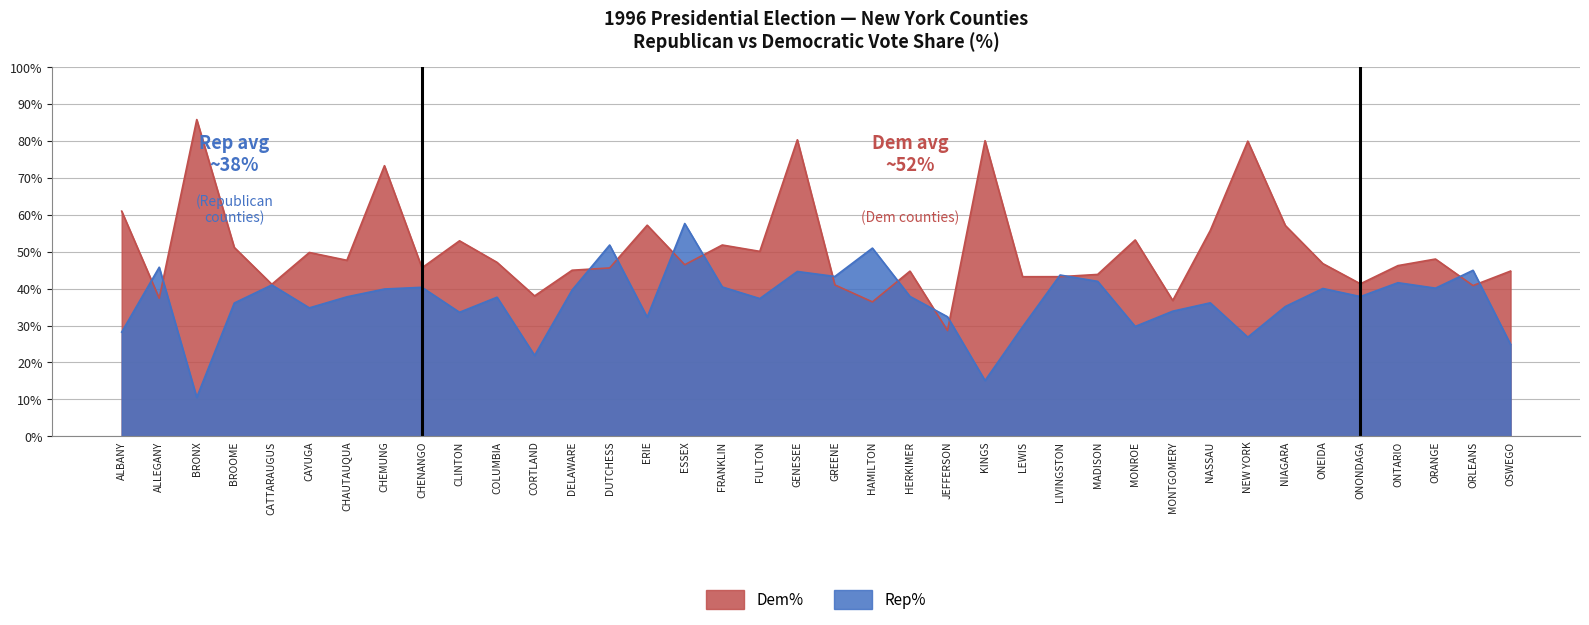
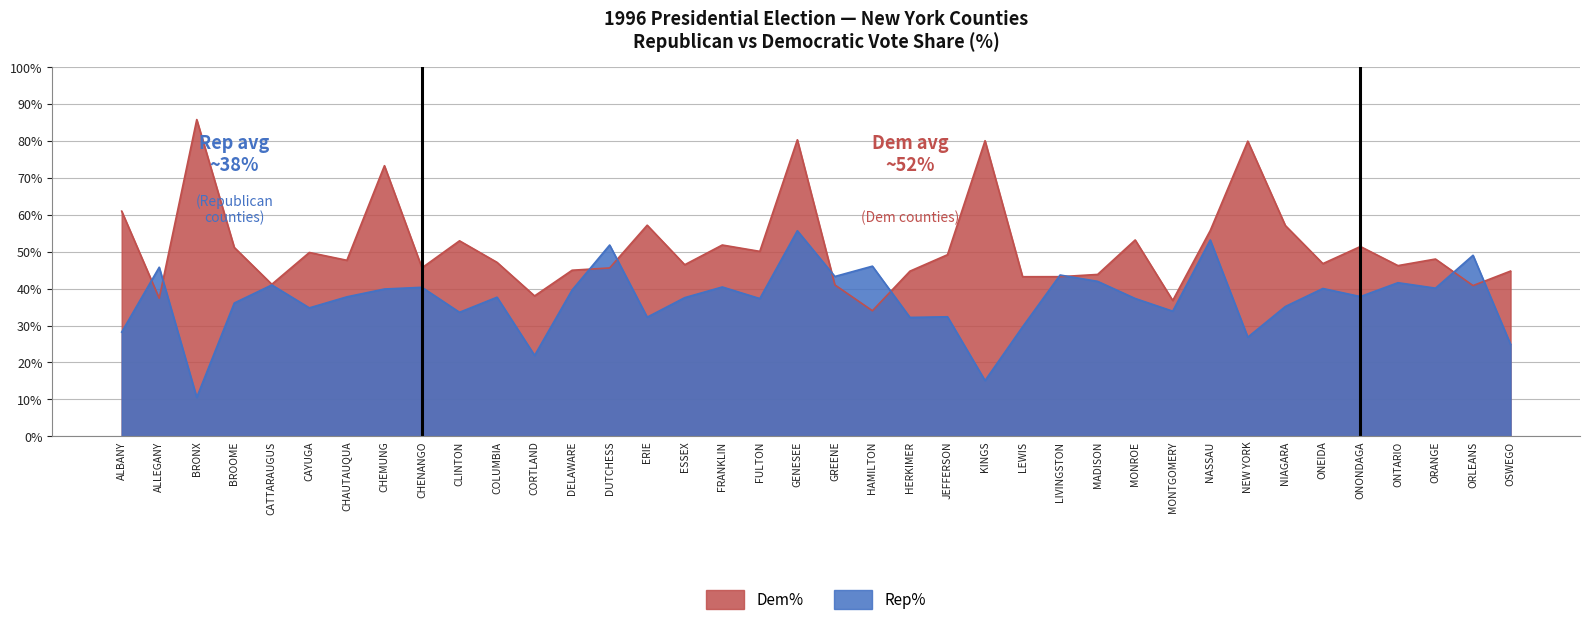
  {
    "Dem%": {
      "ALBANY": "61%",
      "ALLEGANY": "37%",
      "BROOME": "51%",
      "CAYUGA": "50%",
      "CHAUTAUQUA": "48%",
      "CHEMUNG": "73%",
      "CHENANGO": "46%",
      "CLINTON": "53%",
      "COLUMBIA": "47%",
      "CORTLAND": "38%",
      "DELAWARE": "45%",
      "DUTCHESS": "46%",
      "ERIE": "57%",
      "ESSEX": "46%",
      "FRANKLIN": "52%",
      "FULTON": "50%",
      "GENESEE": "80%",
      "GREENE": "41%",
-     "HAMILTON": "36%",
+     "HAMILTON": "34%",
      "HERKIMER": "45%",
-     "JEFFERSON": "29%",
+     "JEFFERSON": "49%",
      "KINGS": "80%",
      "LEWIS": "43%",
      "MADISON": "44%",
      "MONROE": "53%",
      "MONTGOMERY": "37%",
      "NASSAU": "56%",
      "NEW YORK": "80%",
      "NIAGARA": "57%",
      "ONEIDA": "47%",
-     "ONONDAGA": "41%",
+     "ONONDAGA": "51%",
      "ONTARIO": "46%",
      "ORANGE": "48%",
      "ORLEANS": "41%",
      "OSWEGO": "45%"
    },
    "Rep%": {
      "ALBANY": "28%",
      "ALLEGANY": "46%",
      "BRONX": "11%",
      "BROOME": "36%",
      "CAYUGA": "35%",
      "CHAUTAUQUA": "38%",
      "CHEMUNG": "40%",
      "CHENANGO": "40%",
      "CLINTON": "34%",
      "COLUMBIA": "38%",
      "CORTLAND": "22%",
      "DELAWARE": "40%",
      "DUTCHESS": "52%",
      "ERIE": "32%",
-     "ESSEX": "58%",
+     "ESSEX": "38%",
      "FRANKLIN": "40%",
      "FULTON": "37%",
-     "GENESEE": "45%",
+     "GENESEE": "56%",
      "GREENE": "43%",
-     "HAMILTON": "51%",
-     "HERKIMER": "38%",
+     "HAMILTON": "46%",
+     "HERKIMER": "32%",
      "JEFFERSON": "32%",
      "KINGS": "15%",
      "LEWIS": "30%",
      "MADISON": "42%",
-     "MONROE": "30%",
+     "MONROE": "37%",
      "MONTGOMERY": "34%",
-     "NASSAU": "36%",
+     "NASSAU": "53%",
      "NEW YORK": "27%",
      "NIAGARA": "35%",
      "ONEIDA": "40%",
      "ONONDAGA": "38%",
      "ONTARIO": "42%",
      "ORANGE": "40%",
-     "ORLEANS": "45%",
+     "ORLEANS": "49%",
      "OSWEGO": "25%"
    }
  }
